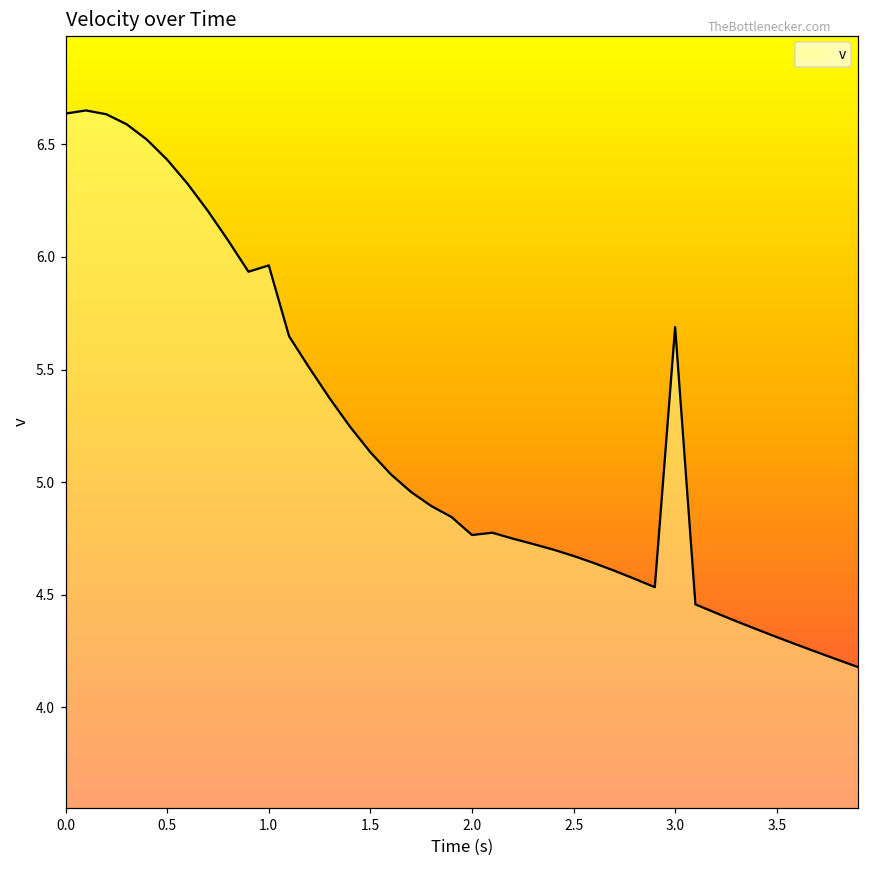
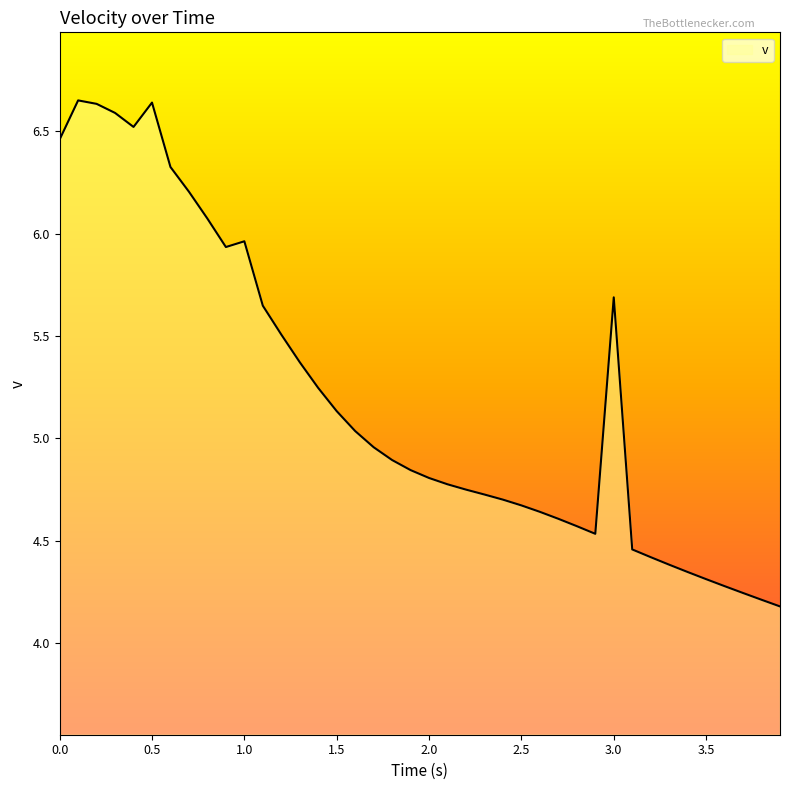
  {
-   "0.0": 6.64,
-   "0.5": 6.43,
+   "0.0": 6.46,
+   "0.5": 6.64,
    "1.0": 5.96,
    "1.5": 5.13,
-   "2.0": 4.77,
+   "2.0": 4.81,
    "2.5": 4.67,
    "3.0": 5.69,
    "3.5": 4.31
  }
